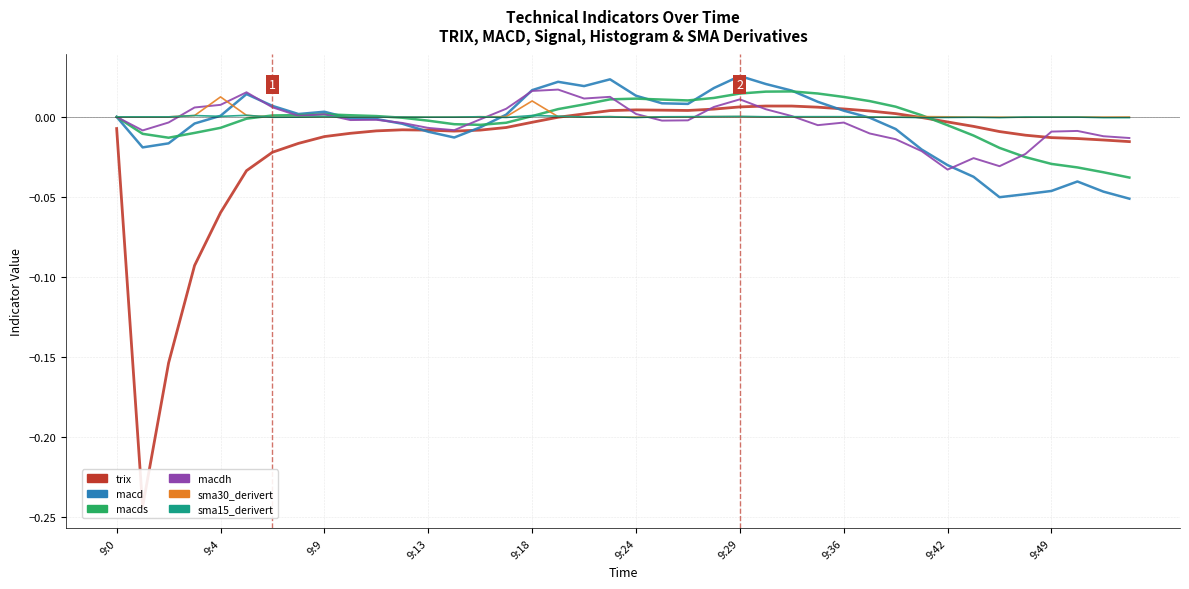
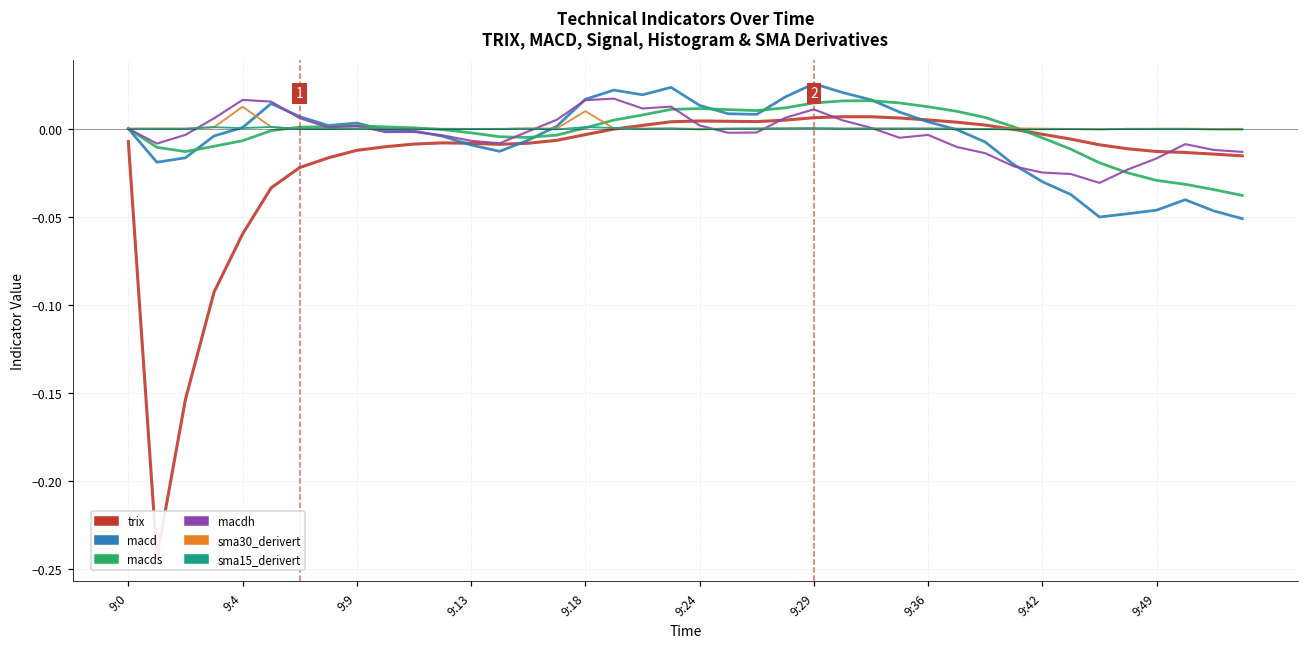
  {
    "trix": {
      "9:0": -0.007,
      "9:4": -0.060,
      "9:9": -0.012,
      "9:18": -0.003,
      "9:24": 0.004,
      "9:29": 0.006,
      "9:42": -0.003,
      "9:49": -0.013
    },
    "macd": {
      "9:9": 0.003,
      "9:24": 0.013,
      "9:42": -0.030,
      "9:49": -0.046
    },
    "macdh": {
-     "9:4": 0.008,
+     "9:4": 0.016,
      "9:24": 0.002,
      "9:29": 0.011,
      "9:36": -0.004,
-     "9:42": -0.033,
-     "9:49": -0.009
+     "9:42": -0.025,
+     "9:49": -0.017
    },
    "sma30_derivert": {
      "9:4": 0.012,
      "9:18": 0.010
    }
  }
